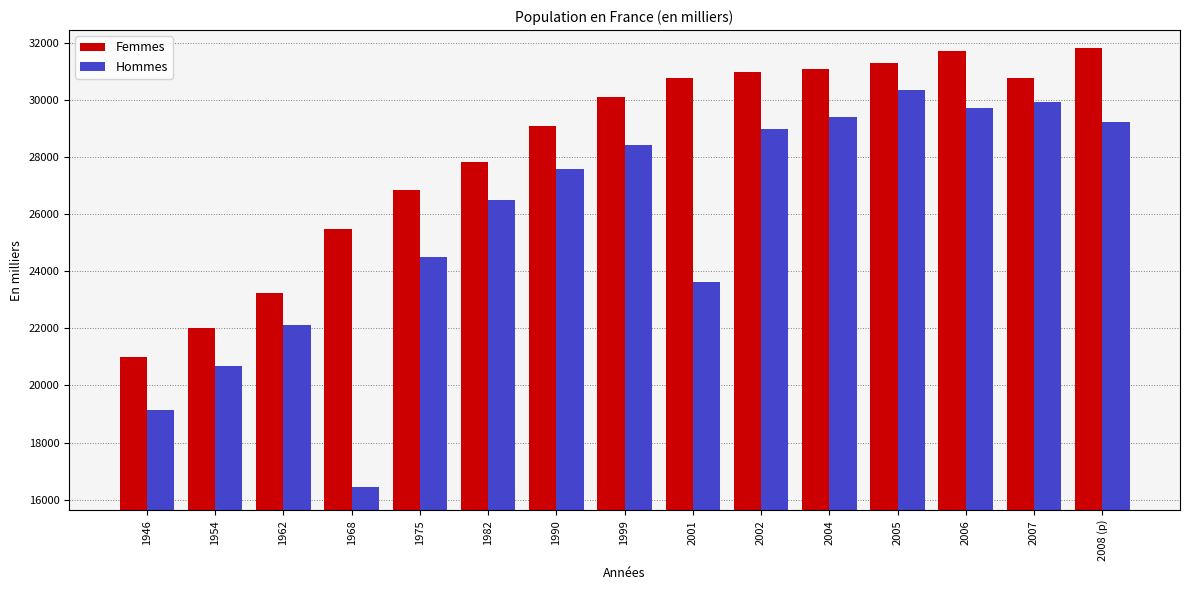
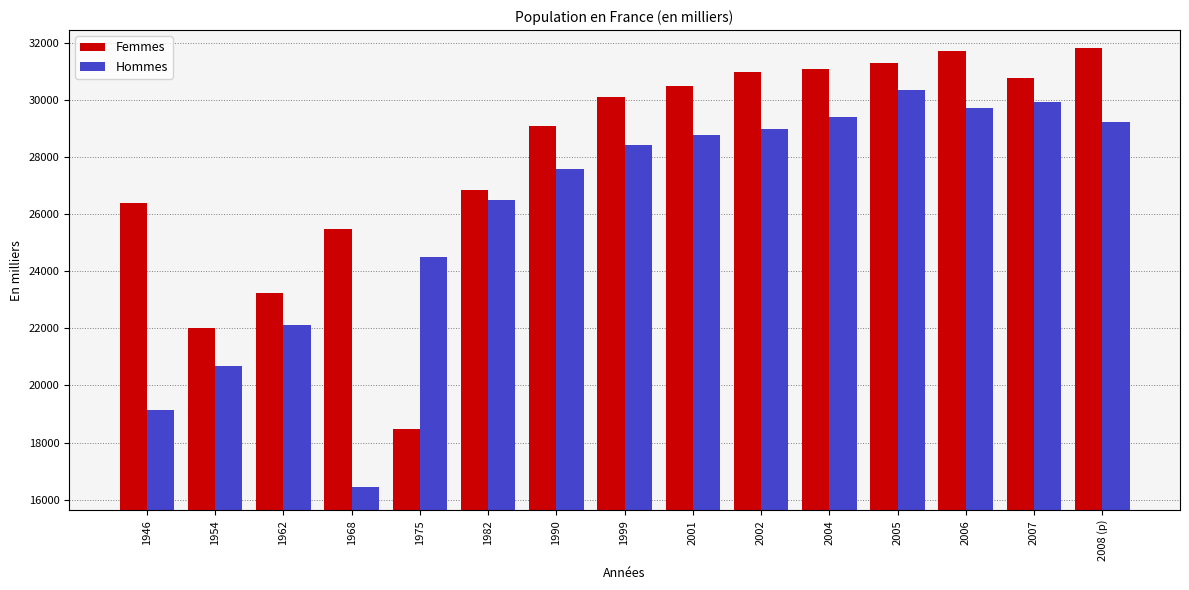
  {
    "Femmes": {
-     "1946": 21000,
+     "1946": 26400,
      "1954": 22000,
      "1962": 23200,
      "1968": 25500,
-     "1975": 26900,
-     "1982": 27800,
+     "1975": 18500,
+     "1982": 26800,
      "1990": 29100,
      "1999": 30100,
-     "2001": 30700,
+     "2001": 30500,
      "2002": 31000,
      "2004": 31100,
      "2005": 31300,
      "2006": 31700,
      "2007": 30800,
      "2008 (p)": 31800
    },
    "Hommes": {
      "1946": 19100,
      "1954": 20700,
      "1962": 22100,
      "1968": 16500,
      "1975": 24500,
      "1982": 26500,
      "1990": 27600,
      "1999": 28400,
-     "2001": 23600,
+     "2001": 28800,
      "2002": 29000,
      "2004": 29400,
      "2005": 30300,
      "2006": 29700,
      "2007": 29900,
      "2008 (p)": 29200
    }
  }
